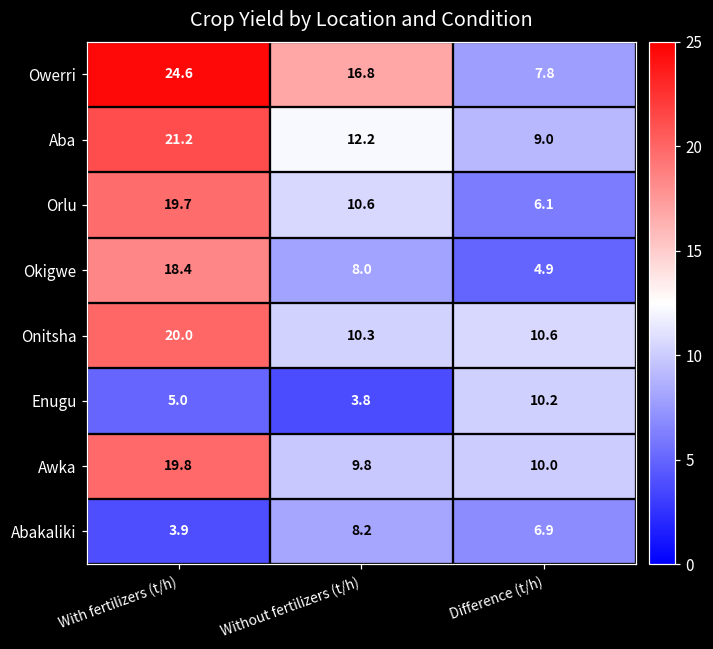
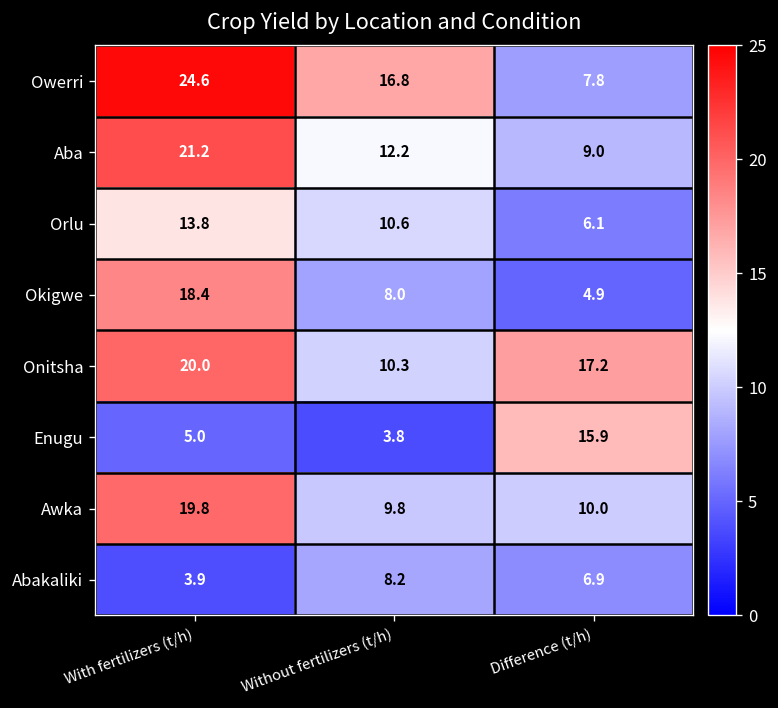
  {
    "Owerri": {
      "With fertilizers (t/h)": 24.6,
      "Without fertilizers (t/h)": 16.8,
      "Difference (t/h)": 7.8
    },
    "Aba": {
      "With fertilizers (t/h)": 21.2,
      "Without fertilizers (t/h)": 12.2,
      "Difference (t/h)": 9.0
    },
    "Orlu": {
-     "With fertilizers (t/h)": 19.7,
+     "With fertilizers (t/h)": 13.8,
      "Without fertilizers (t/h)": 10.6,
      "Difference (t/h)": 6.1
    },
    "Okigwe": {
      "With fertilizers (t/h)": 18.4,
      "Without fertilizers (t/h)": 8.0,
      "Difference (t/h)": 4.9
    },
    "Onitsha": {
      "With fertilizers (t/h)": 20.0,
      "Without fertilizers (t/h)": 10.3,
-     "Difference (t/h)": 10.6
+     "Difference (t/h)": 17.2
    },
    "Enugu": {
      "With fertilizers (t/h)": 5.0,
      "Without fertilizers (t/h)": 3.8,
-     "Difference (t/h)": 10.2
+     "Difference (t/h)": 15.9
    },
    "Awka": {
      "With fertilizers (t/h)": 19.8,
      "Without fertilizers (t/h)": 9.8,
      "Difference (t/h)": 10.0
    },
    "Abakaliki": {
      "With fertilizers (t/h)": 3.9,
      "Without fertilizers (t/h)": 8.2,
      "Difference (t/h)": 6.9
    }
  }
